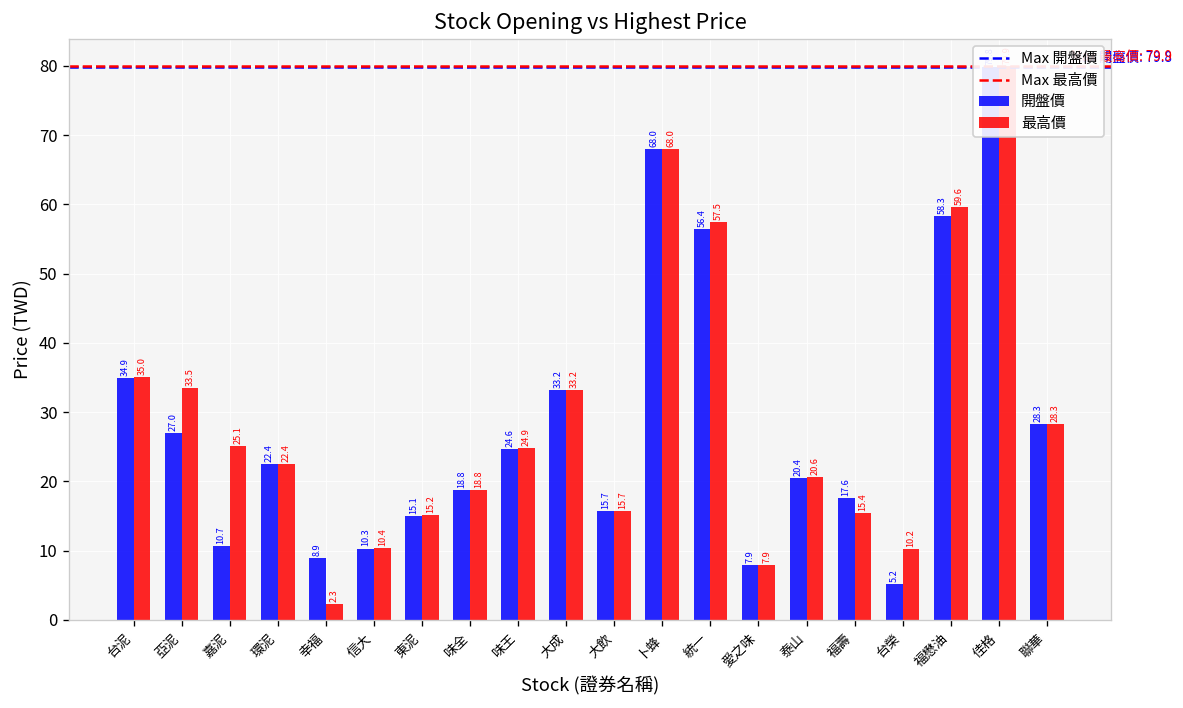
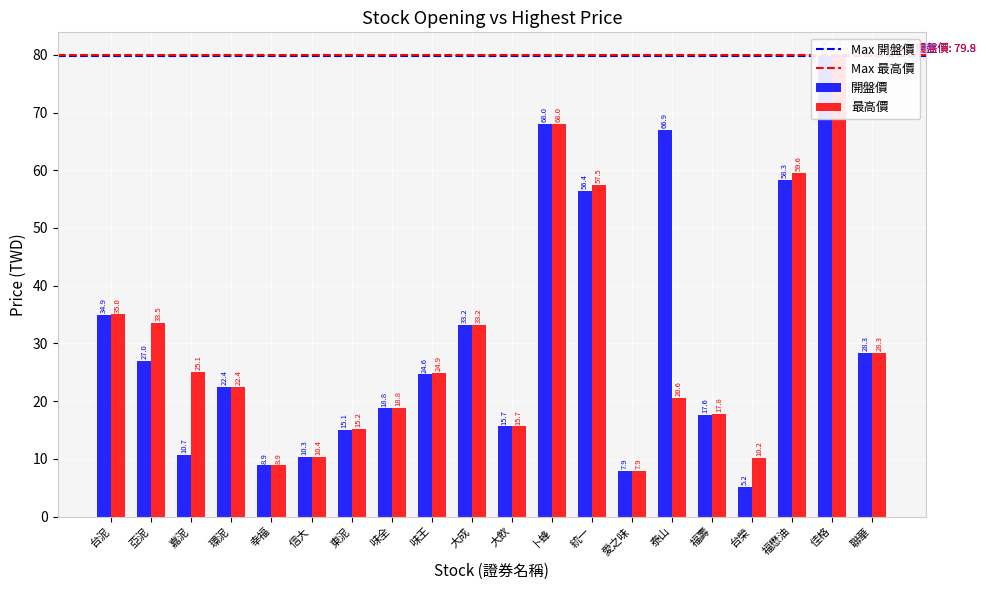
  {
    "開盤價": {
      "台泥": 34.9,
      "亞泥": 27.0,
      "嘉泥": 10.7,
      "環泥": 22.4,
      "幸福": 8.9,
      "信大": 10.3,
      "東泥": 15.1,
      "味全": 18.8,
      "味王": 24.6,
      "大成": 33.2,
      "大飲": 15.7,
      "卜蜂": 68.0,
      "統一": 56.4,
      "愛之味": 7.9,
-     "泰山": 20.4,
+     "泰山": 66.9,
      "福壽": 17.6,
      "台榮": 5.2,
      "福懋油": 58.3,
      "聯華": 28.3
    },
    "最高價": {
      "台泥": 35.0,
      "亞泥": 33.5,
      "嘉泥": 25.1,
      "環泥": 22.4,
-     "幸福": 2.3,
+     "幸福": 8.9,
      "信大": 10.4,
      "東泥": 15.2,
      "味全": 18.8,
      "味王": 24.9,
      "大成": 33.2,
      "大飲": 15.7,
      "卜蜂": 68.0,
      "統一": 57.5,
      "愛之味": 7.9,
      "泰山": 20.6,
-     "福壽": 15.4,
+     "福壽": 17.8,
      "台榮": 10.2,
      "福懋油": 59.6,
      "聯華": 28.3
    }
  }
